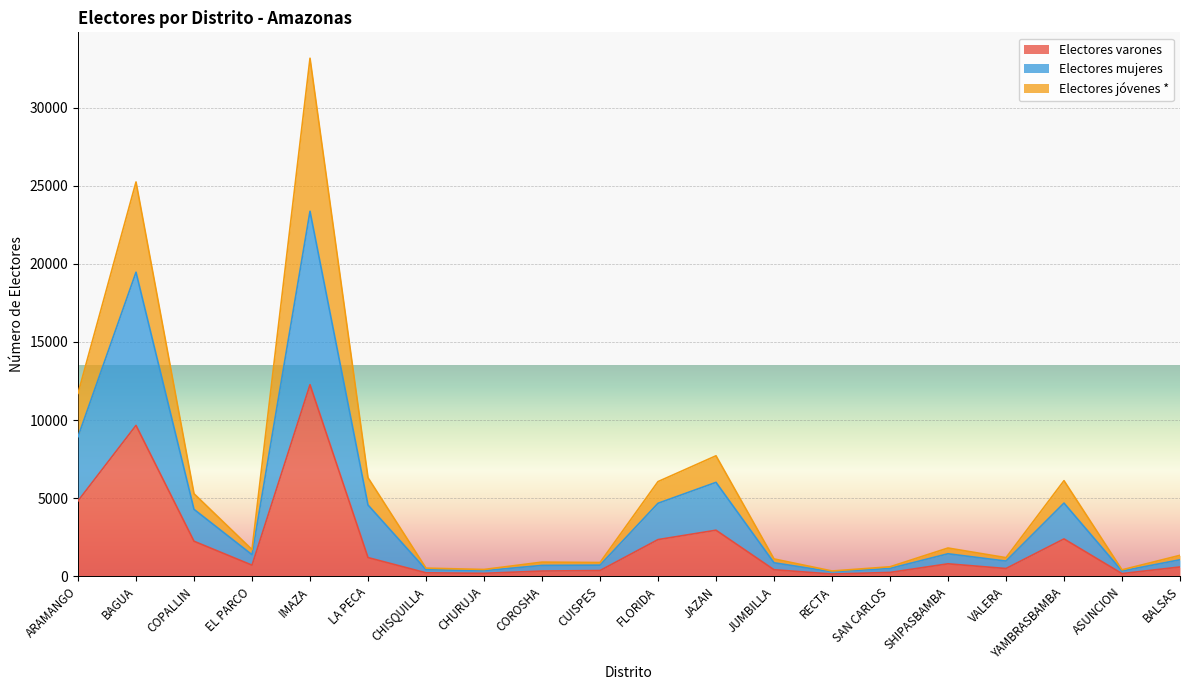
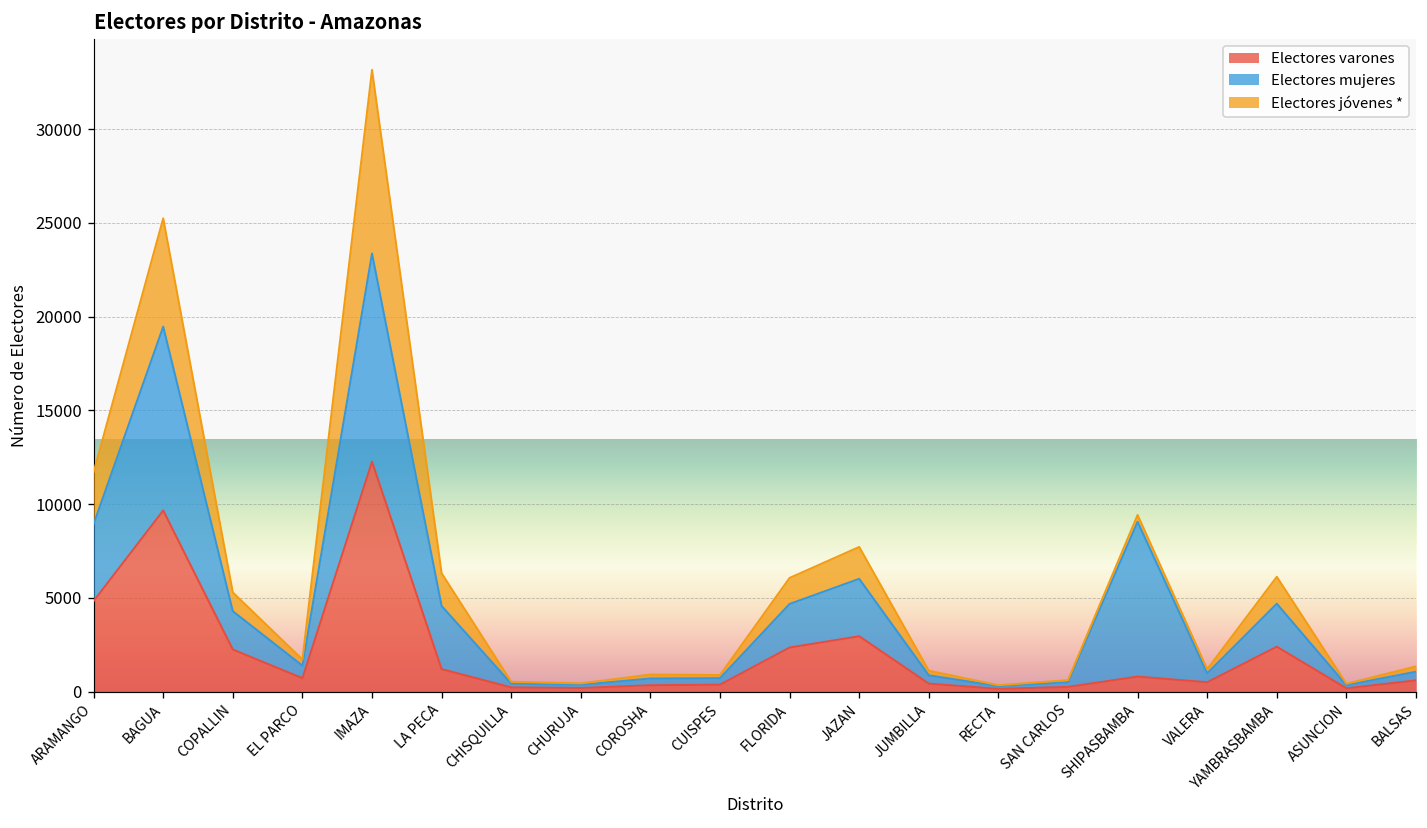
  {
    "Electores varones": {
      "ARAMANGO": 4800,
      "BAGUA": 9700,
      "COPALLIN": 2200,
      "EL PARCO": 700,
      "IMAZA": 12300,
      "LA PECA": 1200,
      "CHISQUILLA": 200,
      "CHURUJA": 200,
      "COROSHA": 300,
      "CUISPES": 400,
      "FLORIDA": 2300,
      "JAZAN": 3000,
      "JUMBILLA": 400,
      "SAN CARLOS": 200,
      "SHIPASBAMBA": 800,
      "VALERA": 500,
      "YAMBRASBAMBA": 2400,
      "ASUNCION": 200,
      "BALSAS": 600
    },
    "Electores mujeres": {
      "ARAMANGO": 4100,
      "BAGUA": 9800,
      "COPALLIN": 2000,
      "EL PARCO": 700,
      "IMAZA": 11100,
      "LA PECA": 3400,
      "COROSHA": 400,
      "CUISPES": 300,
      "FLORIDA": 2300,
      "JAZAN": 3100,
      "JUMBILLA": 400,
-     "SHIPASBAMBA": 600,
+     "SHIPASBAMBA": 8300,
      "VALERA": 500,
      "YAMBRASBAMBA": 2300,
      "BALSAS": 500
    },
    "Electores jóvenes *": {
      "ARAMANGO": 2800,
      "BAGUA": 5800,
      "COPALLIN": 1000,
      "EL PARCO": 300,
      "IMAZA": 9800,
      "LA PECA": 1700,
      "COROSHA": 200,
      "CUISPES": 200,
      "FLORIDA": 1400,
      "JAZAN": 1700,
      "JUMBILLA": 200,
      "SHIPASBAMBA": 400,
      "VALERA": 200,
      "YAMBRASBAMBA": 1400,
      "BALSAS": 300
    }
  }
